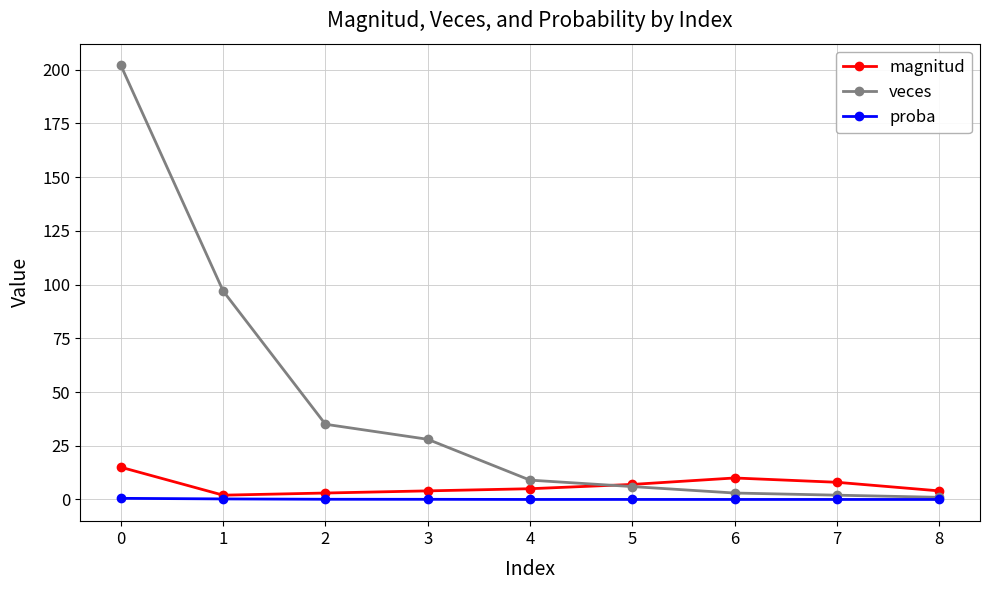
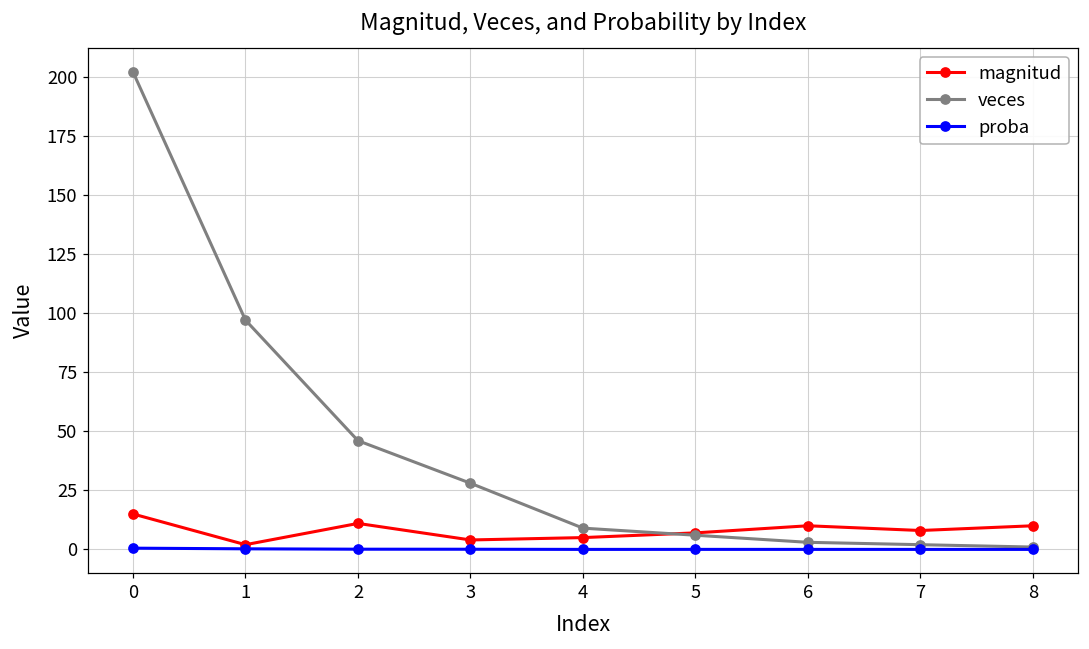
  {
    "magnitud": {
      "0": 15,
      "1": 2,
-     "2": 3,
+     "2": 11,
      "3": 4,
      "4": 5,
      "6": 10,
      "7": 8,
-     "8": 4
+     "8": 10
    },
    "veces": {
      "0": 202,
      "1": 97,
-     "2": 35,
+     "2": 46,
      "3": 28,
      "4": 9,
      "6": 3,
      "7": 2
    },
    "proba": {
      "0": 1,
      "1": 0,
      "2": 0,
      "3": 0,
      "4": 0,
      "5": 0,
      "6": 0,
      "7": 0
    }
  }
